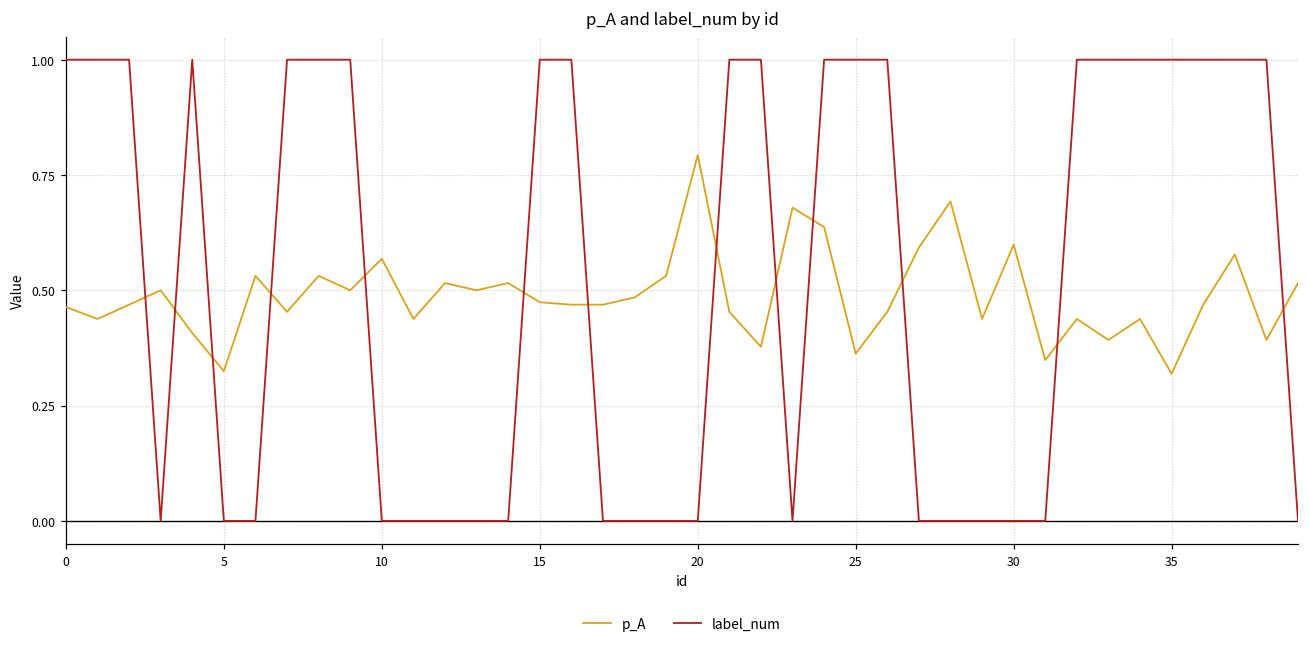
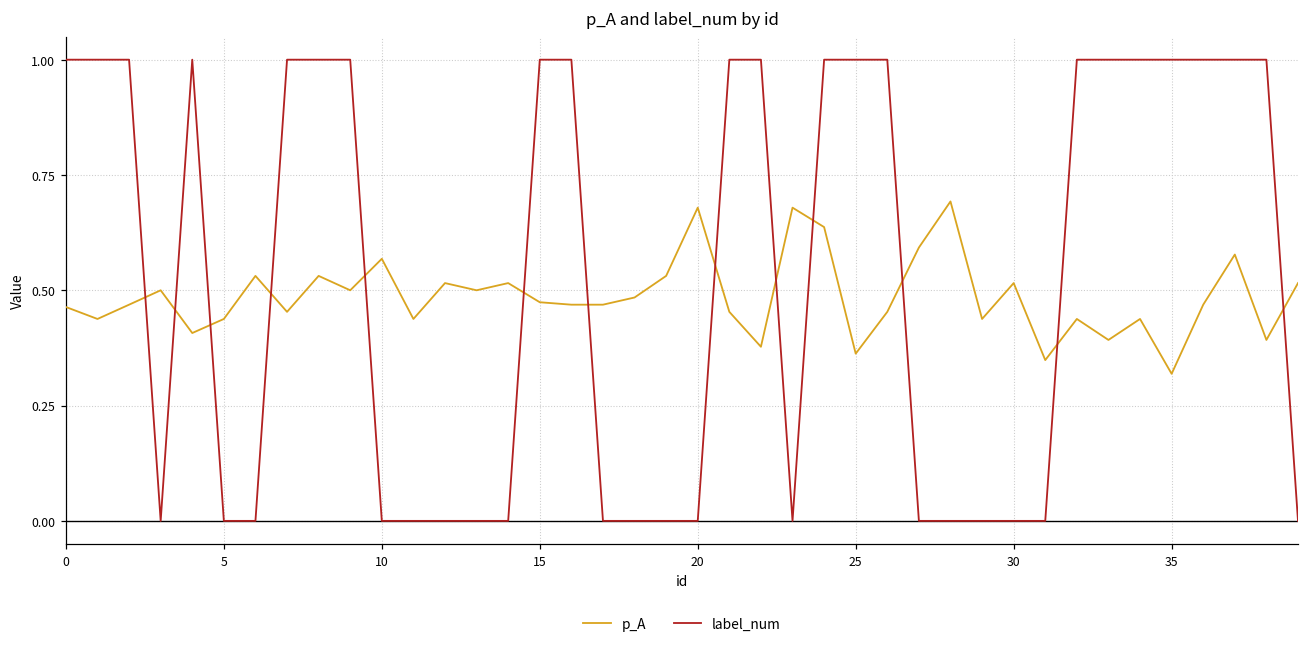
  {
    "p_A": {
      "0": 0.46,
-     "5": 0.32,
+     "5": 0.44,
      "10": 0.57,
      "15": 0.47,
-     "20": 0.79,
+     "20": 0.68,
      "25": 0.36,
-     "30": 0.60,
+     "30": 0.52,
      "35": 0.32
    },
    "label_num": {
      "0": 1.00,
      "5": 0.00,
      "10": 0.00,
      "15": 1.00,
      "20": 0.00,
      "25": 1.00,
      "30": 0.00,
      "35": 1.00
    }
  }
